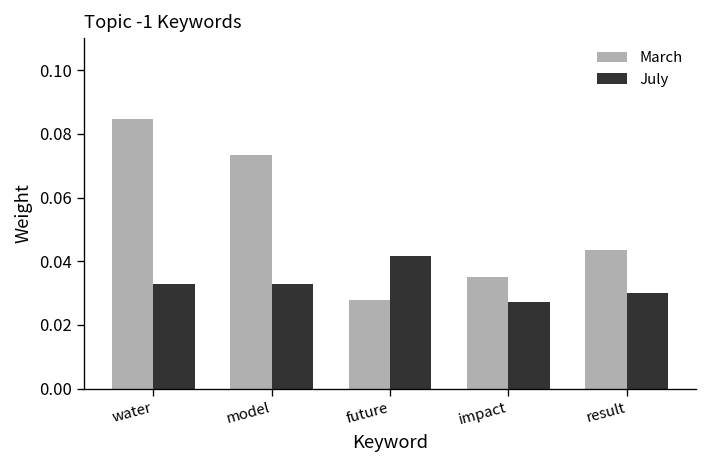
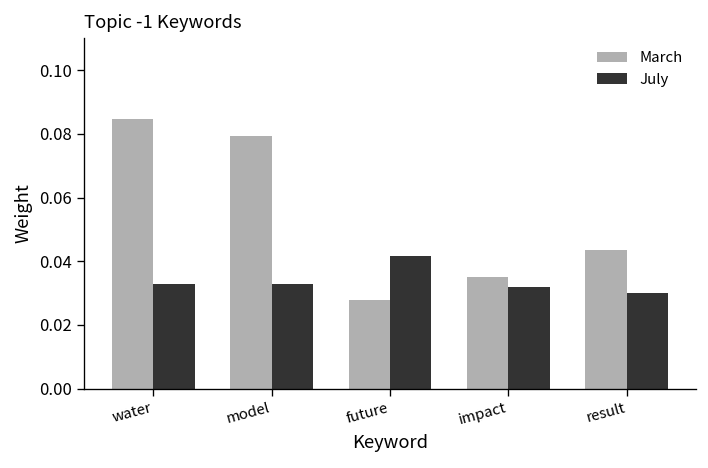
  {
    "March": {
      "water": 0.085,
-     "model": 0.073,
+     "model": 0.079,
      "future": 0.028,
      "impact": 0.035,
      "result": 0.044
    },
    "July": {
      "water": 0.033,
      "model": 0.033,
      "future": 0.042,
-     "impact": 0.027,
+     "impact": 0.032,
      "result": 0.030
    }
  }
